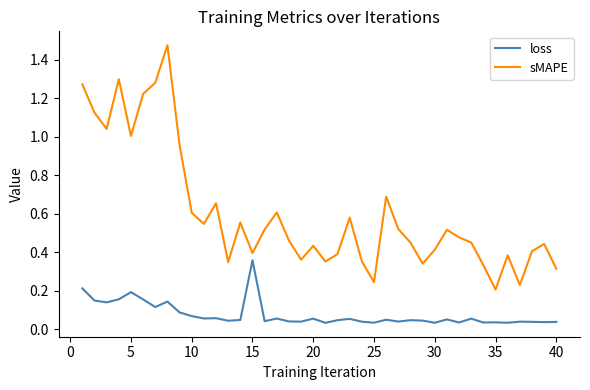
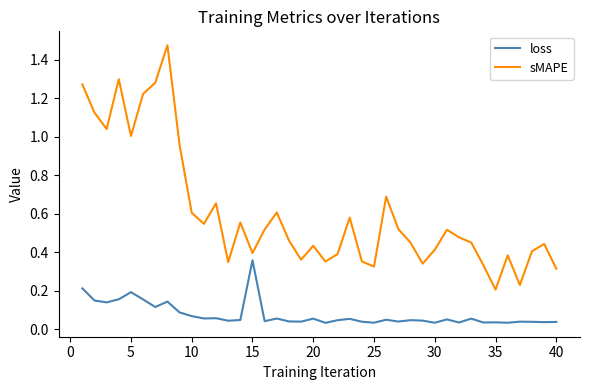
  {
    "loss": {
      "5": 0.19,
      "10": 0.07,
      "15": 0.36,
      "20": 0.06,
      "25": 0.03,
      "30": 0.03,
      "35": 0.04,
      "40": 0.04
    },
    "sMAPE": {
      "5": 1.00,
      "10": 0.61,
      "15": 0.40,
      "20": 0.43,
-     "25": 0.25,
+     "25": 0.33,
      "30": 0.41,
      "35": 0.21,
      "40": 0.32
    }
  }
